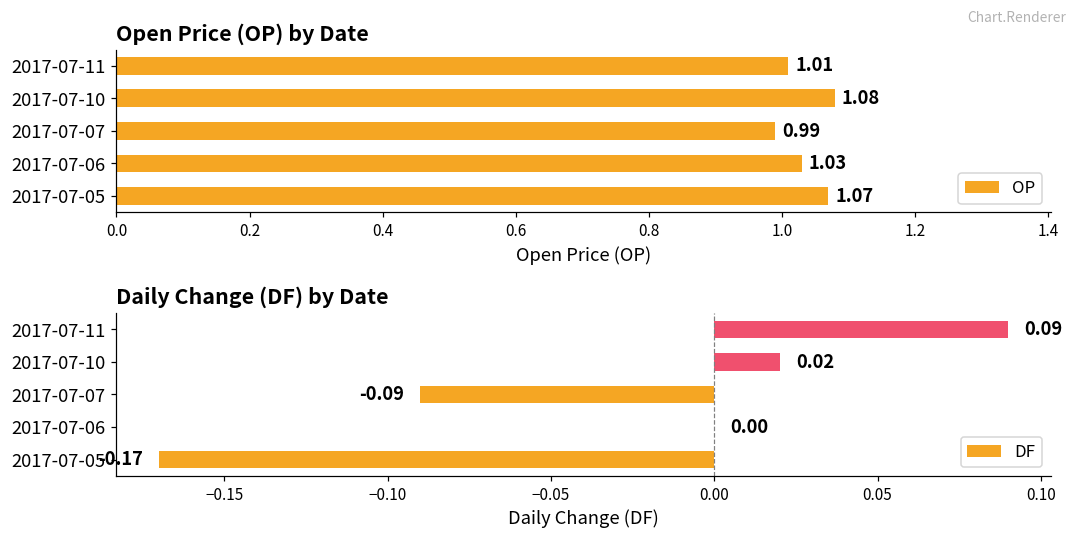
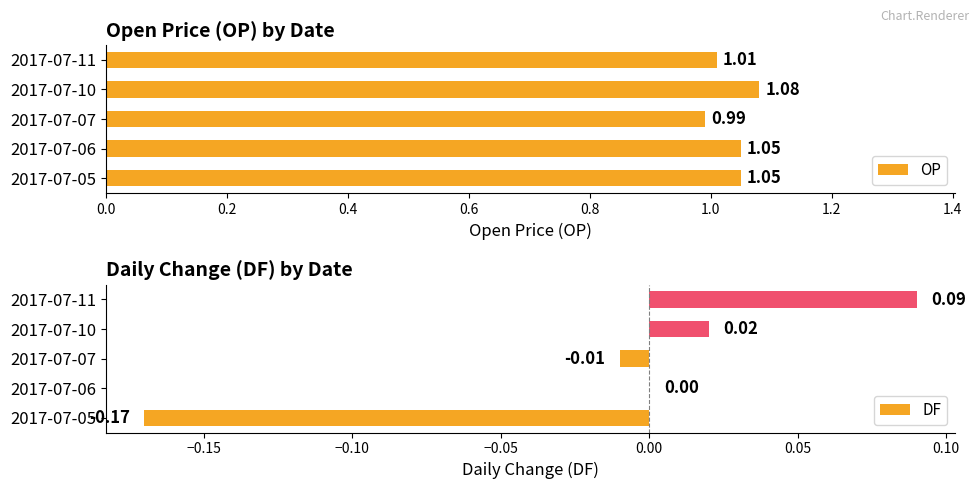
  {
    "Open Price (OP) by Date": {
      "2017-07-11": 1.01,
      "2017-07-10": 1.08,
      "2017-07-07": 0.99,
-     "2017-07-06": 1.03,
-     "2017-07-05": 1.07
+     "2017-07-06": 1.05,
+     "2017-07-05": 1.05
    },
    "Daily Change (DF) by Date": {
      "2017-07-11": 0.09,
      "2017-07-10": 0.02,
-     "2017-07-07": -0.09,
+     "2017-07-07": -0.01,
      "2017-07-06": 0.00,
      "2017-07-05": -0.17
    }
  }
